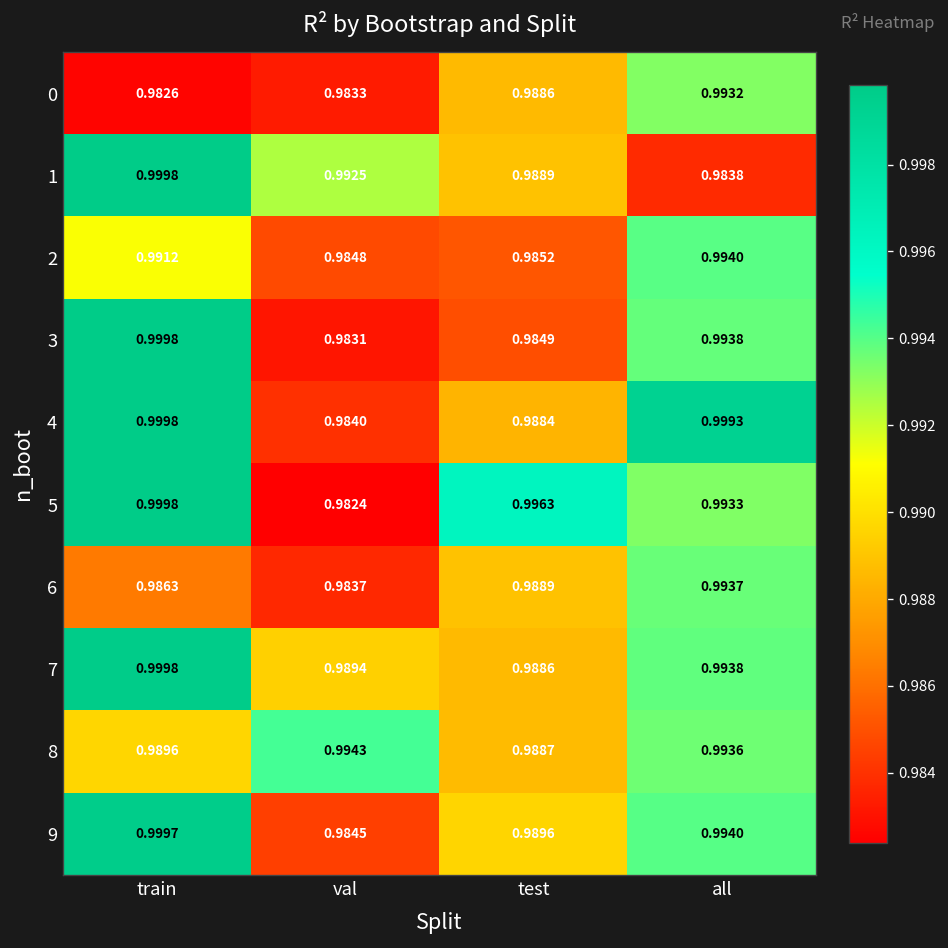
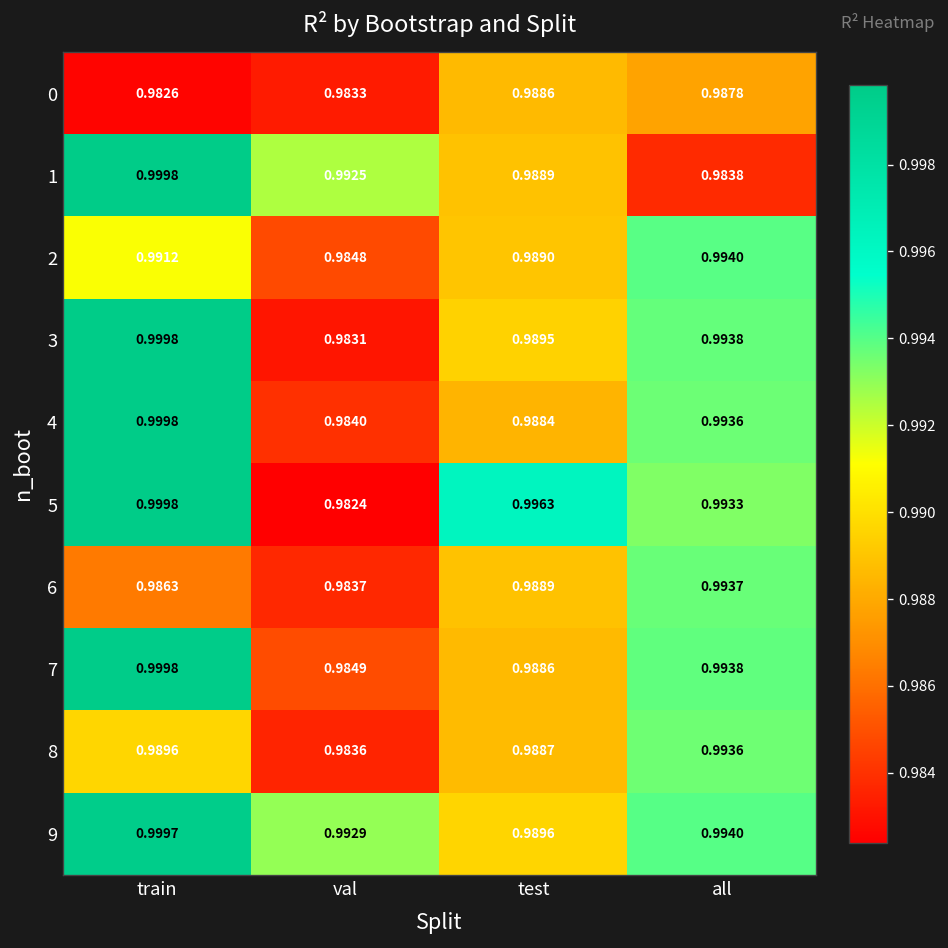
  {
    "0": {
      "train": 0.9826,
      "val": 0.9833,
      "test": 0.9886,
-     "all": 0.9932
+     "all": 0.9878
    },
    "1": {
      "train": 0.9998,
      "val": 0.9925,
      "test": 0.9889,
      "all": 0.9838
    },
    "2": {
      "train": 0.9912,
      "val": 0.9848,
-     "test": 0.9852,
+     "test": 0.9890,
      "all": 0.9940
    },
    "3": {
      "train": 0.9998,
      "val": 0.9831,
-     "test": 0.9849,
+     "test": 0.9895,
      "all": 0.9938
    },
    "4": {
      "train": 0.9998,
      "val": 0.9840,
      "test": 0.9884,
-     "all": 0.9993
+     "all": 0.9936
    },
    "5": {
      "train": 0.9998,
      "val": 0.9824,
      "test": 0.9963,
      "all": 0.9933
    },
    "6": {
      "train": 0.9863,
      "val": 0.9837,
      "test": 0.9889,
      "all": 0.9937
    },
    "7": {
      "train": 0.9998,
-     "val": 0.9894,
+     "val": 0.9849,
      "test": 0.9886,
      "all": 0.9938
    },
    "8": {
      "train": 0.9896,
-     "val": 0.9943,
+     "val": 0.9836,
      "test": 0.9887,
      "all": 0.9936
    },
    "9": {
      "train": 0.9997,
-     "val": 0.9845,
+     "val": 0.9929,
      "test": 0.9896,
      "all": 0.9940
    }
  }
